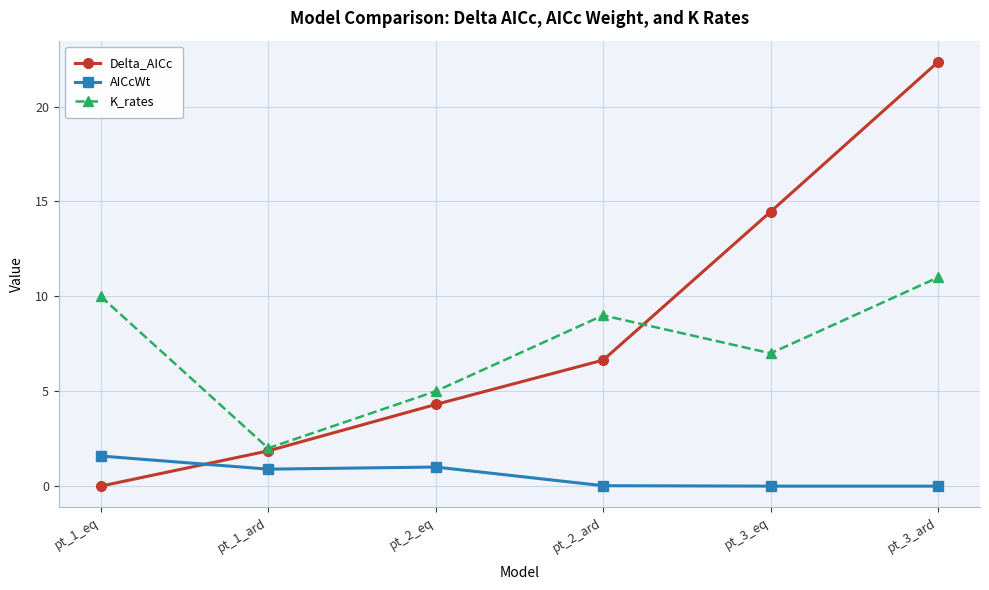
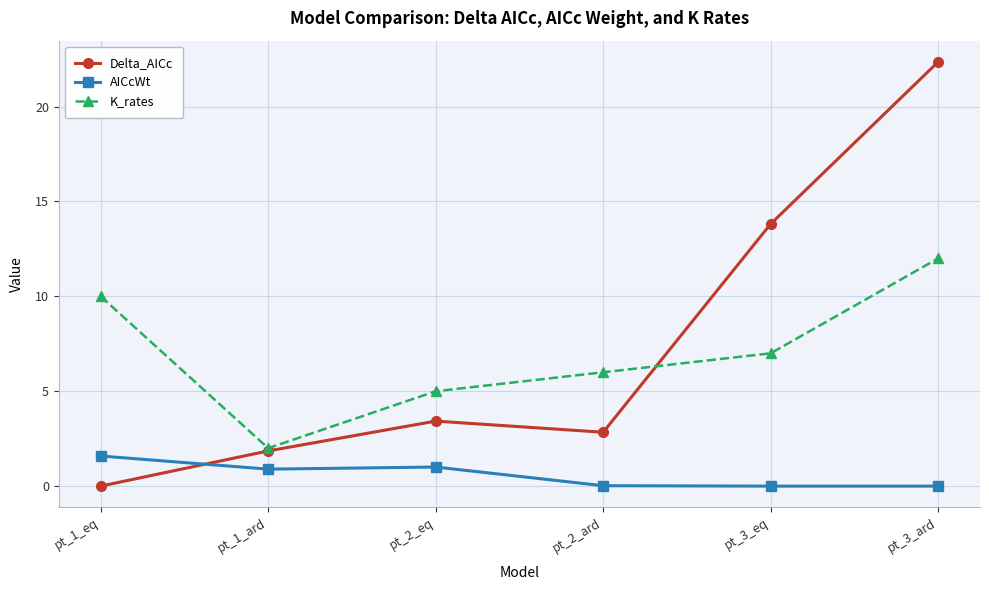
  {
    "Delta_AICc": {
      "pt_1_eq": 0.0,
      "pt_1_ard": 1.9,
-     "pt_2_eq": 4.3,
-     "pt_2_ard": 6.6,
-     "pt_3_eq": 14.5,
+     "pt_2_eq": 3.4,
+     "pt_2_ard": 2.8,
+     "pt_3_eq": 13.8,
      "pt_3_ard": 22.4
    },
    "AICcWt": {
      "pt_1_eq": 1.6,
      "pt_1_ard": 0.9,
      "pt_2_eq": 1.0,
      "pt_2_ard": 0.0,
      "pt_3_eq": 0.0,
      "pt_3_ard": 0.0
    },
    "K_rates": {
      "pt_1_eq": 10,
      "pt_1_ard": 2,
      "pt_2_eq": 5,
-     "pt_2_ard": 9,
+     "pt_2_ard": 6,
      "pt_3_eq": 7,
-     "pt_3_ard": 11
+     "pt_3_ard": 12
    }
  }
